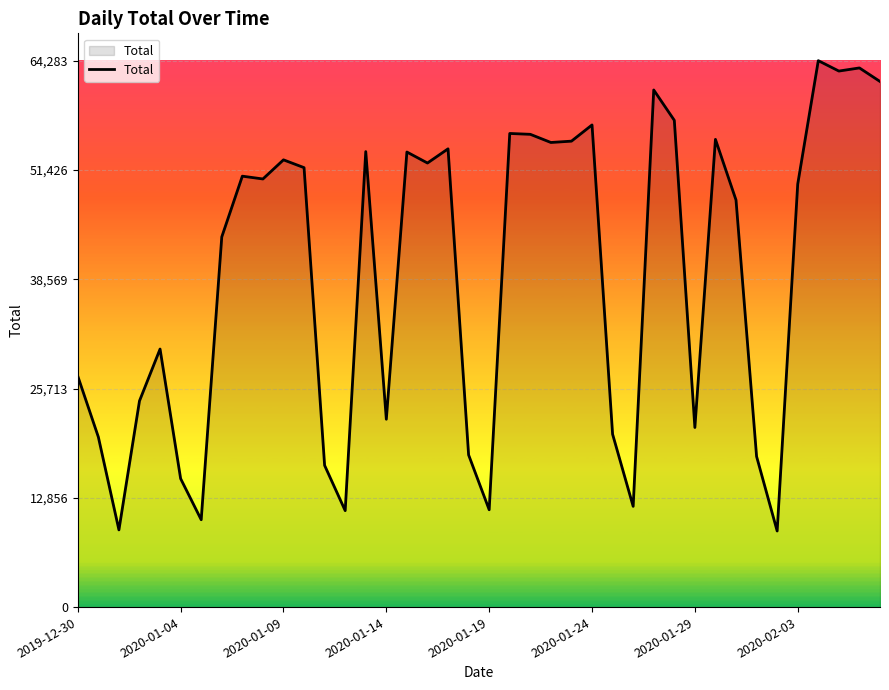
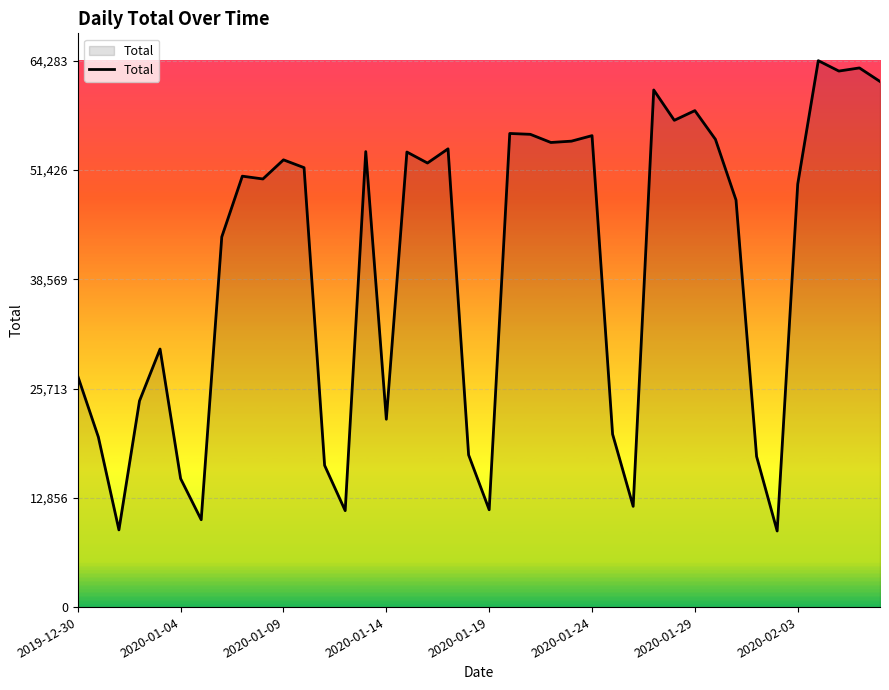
  {
    "2019-12-30": "27,000",
    "2020-01-04": "15,000",
    "2020-01-09": "53,000",
    "2020-01-14": "22,000",
    "2020-01-19": "11,000",
-   "2020-01-24": "57,000",
-   "2020-01-29": "21,000",
+   "2020-01-24": "55,000",
+   "2020-01-29": "58,000",
    "2020-02-03": "50,000"
  }
